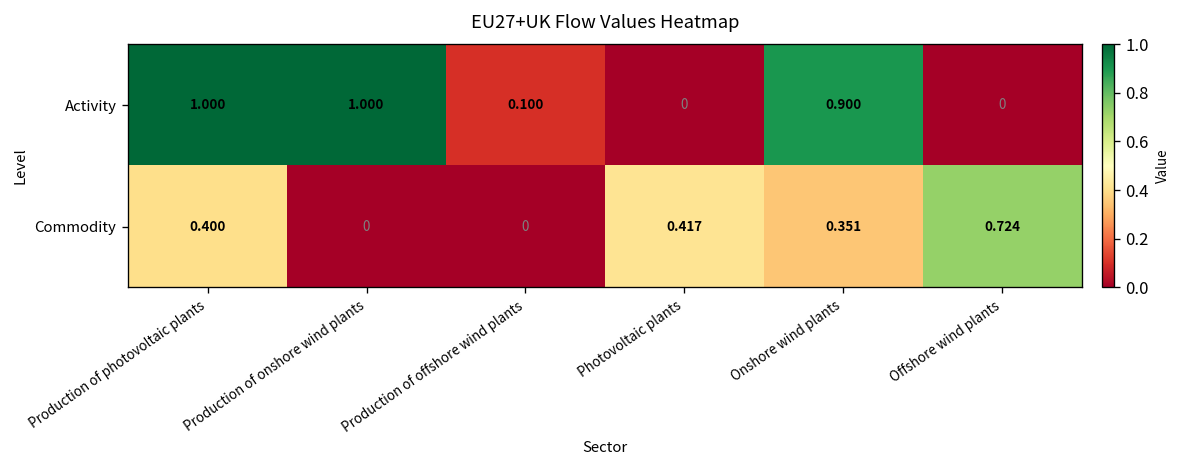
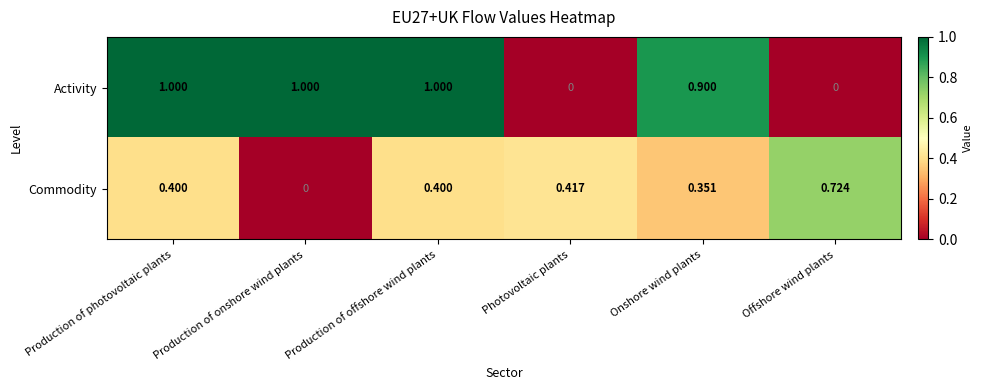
  {
    "Activity": {
      "Production of photovoltaic plants": 1.000,
      "Production of onshore wind plants": 1.000,
-     "Production of offshore wind plants": 0.100,
+     "Production of offshore wind plants": 1.000,
      "Photovoltaic plants": 0,
      "Onshore wind plants": 0.900,
      "Offshore wind plants": 0
    },
    "Commodity": {
      "Production of photovoltaic plants": 0.400,
      "Production of onshore wind plants": 0,
-     "Production of offshore wind plants": 0,
+     "Production of offshore wind plants": 0.400,
      "Photovoltaic plants": 0.417,
      "Onshore wind plants": 0.351,
      "Offshore wind plants": 0.724
    }
  }
